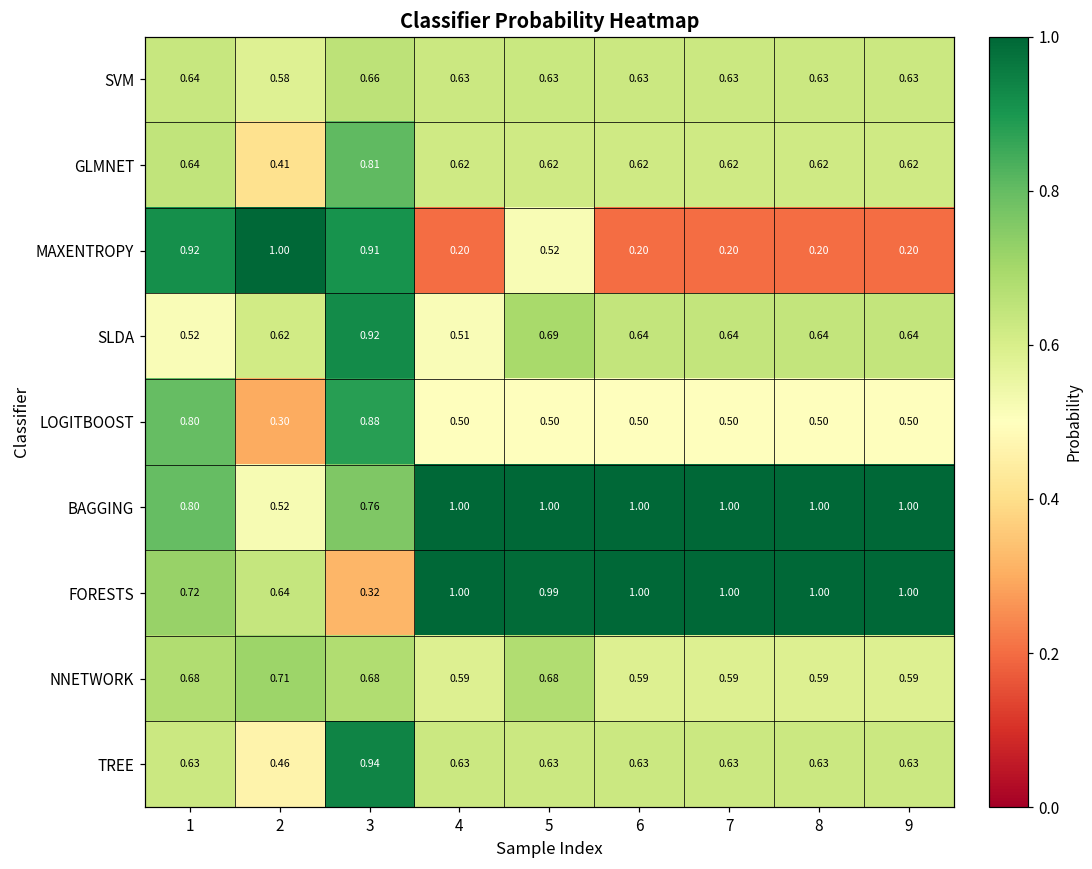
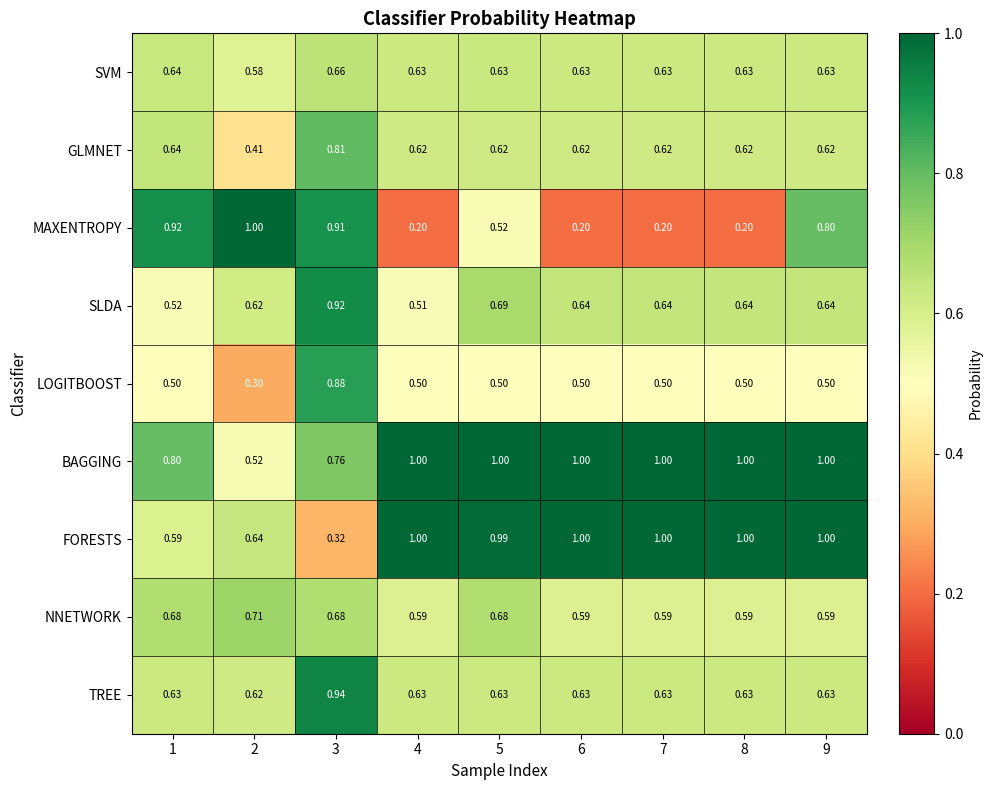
  {
    "SVM": {
      "1": 0.64,
      "2": 0.58,
      "3": 0.66,
      "4": 0.63,
      "5": 0.63,
      "6": 0.63,
      "7": 0.63,
      "8": 0.63,
      "9": 0.63
    },
    "GLMNET": {
      "1": 0.64,
      "2": 0.41,
      "3": 0.81,
      "4": 0.62,
      "5": 0.62,
      "6": 0.62,
      "7": 0.62,
      "8": 0.62,
      "9": 0.62
    },
    "MAXENTROPY": {
      "1": 0.92,
      "2": 1.00,
      "3": 0.91,
      "4": 0.20,
      "5": 0.52,
      "6": 0.20,
      "7": 0.20,
      "8": 0.20,
-     "9": 0.20
+     "9": 0.80
    },
    "SLDA": {
      "1": 0.52,
      "2": 0.62,
      "3": 0.92,
      "4": 0.51,
      "5": 0.69,
      "6": 0.64,
      "7": 0.64,
      "8": 0.64,
      "9": 0.64
    },
    "LOGITBOOST": {
-     "1": 0.80,
+     "1": 0.50,
      "2": 0.30,
      "3": 0.88,
      "4": 0.50,
      "5": 0.50,
      "6": 0.50,
      "7": 0.50,
      "8": 0.50,
      "9": 0.50
    },
    "BAGGING": {
      "1": 0.80,
      "2": 0.52,
      "3": 0.76,
      "4": 1.00,
      "5": 1.00,
      "6": 1.00,
      "7": 1.00,
      "8": 1.00,
      "9": 1.00
    },
    "FORESTS": {
-     "1": 0.72,
+     "1": 0.59,
      "2": 0.64,
      "3": 0.32,
      "4": 1.00,
      "5": 0.99,
      "6": 1.00,
      "7": 1.00,
      "8": 1.00,
      "9": 1.00
    },
    "NNETWORK": {
      "1": 0.68,
      "2": 0.71,
      "3": 0.68,
      "4": 0.59,
      "5": 0.68,
      "6": 0.59,
      "7": 0.59,
      "8": 0.59,
      "9": 0.59
    },
    "TREE": {
      "1": 0.63,
-     "2": 0.46,
+     "2": 0.62,
      "3": 0.94,
      "4": 0.63,
      "5": 0.63,
      "6": 0.63,
      "7": 0.63,
      "8": 0.63,
      "9": 0.63
    }
  }
